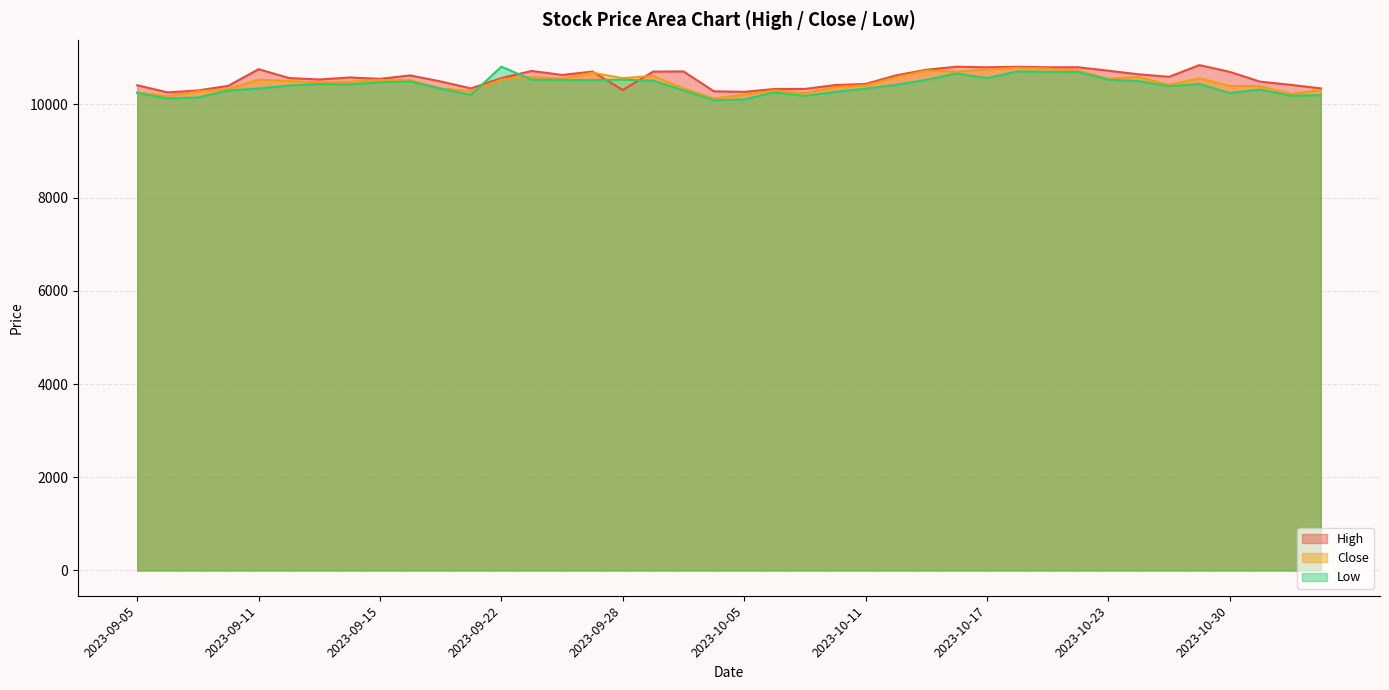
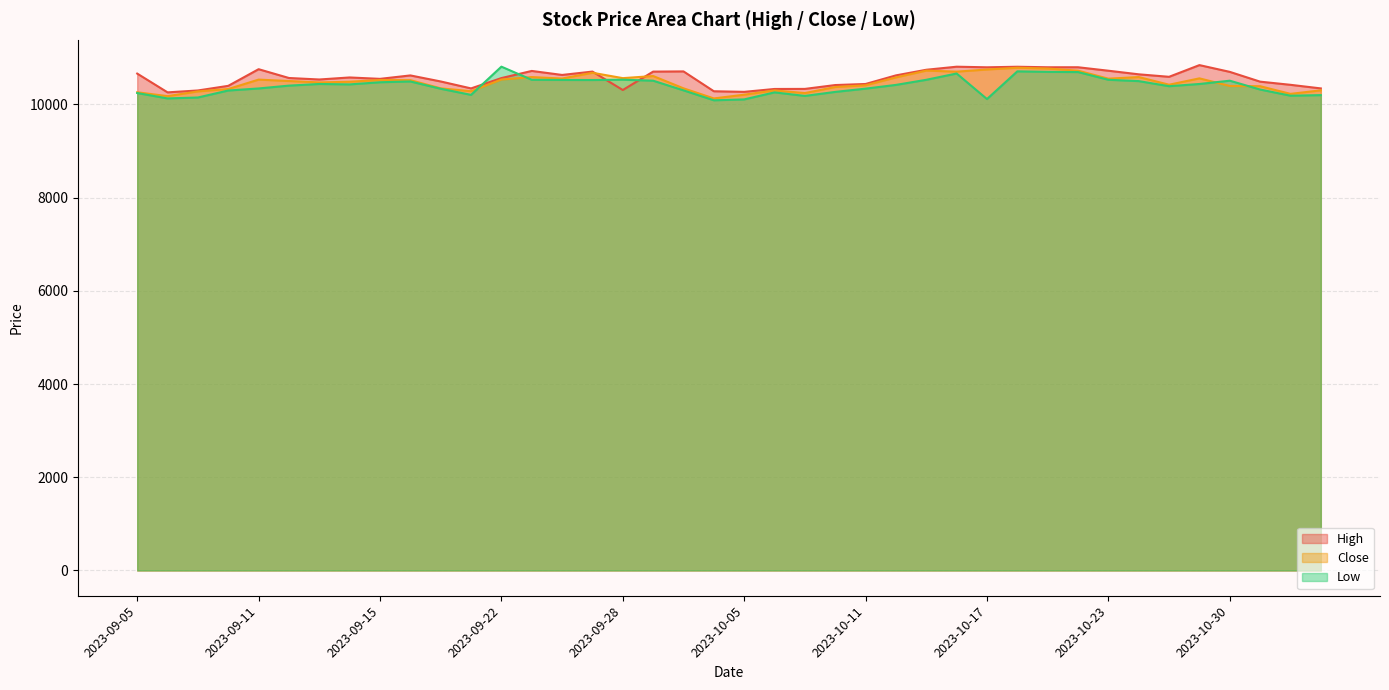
  {
    "High": {
-     "2023-09-05": 10400,
+     "2023-09-05": 10700,
      "2023-09-11": 10800,
      "2023-09-28": 10300,
      "2023-10-05": 10300,
      "2023-10-23": 10700,
      "2023-10-30": 10700
    },
    "Close": {
      "2023-09-11": 10500,
      "2023-10-05": 10200,
      "2023-10-30": 10400
    },
    "Low": {
      "2023-09-11": 10300,
      "2023-09-22": 10800,
      "2023-10-05": 10100,
      "2023-10-11": 10300,
-     "2023-10-17": 10600,
-     "2023-10-30": 10200
+     "2023-10-17": 10100,
+     "2023-10-30": 10500
    }
  }
